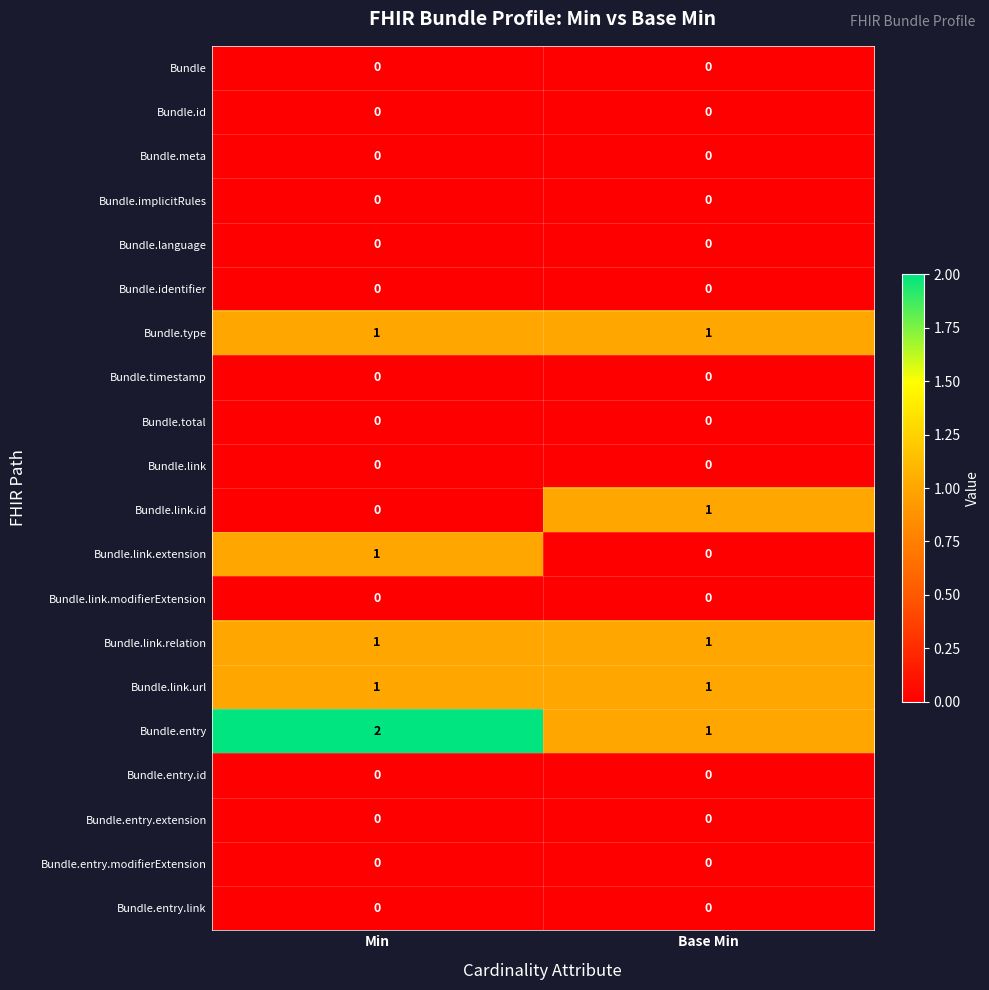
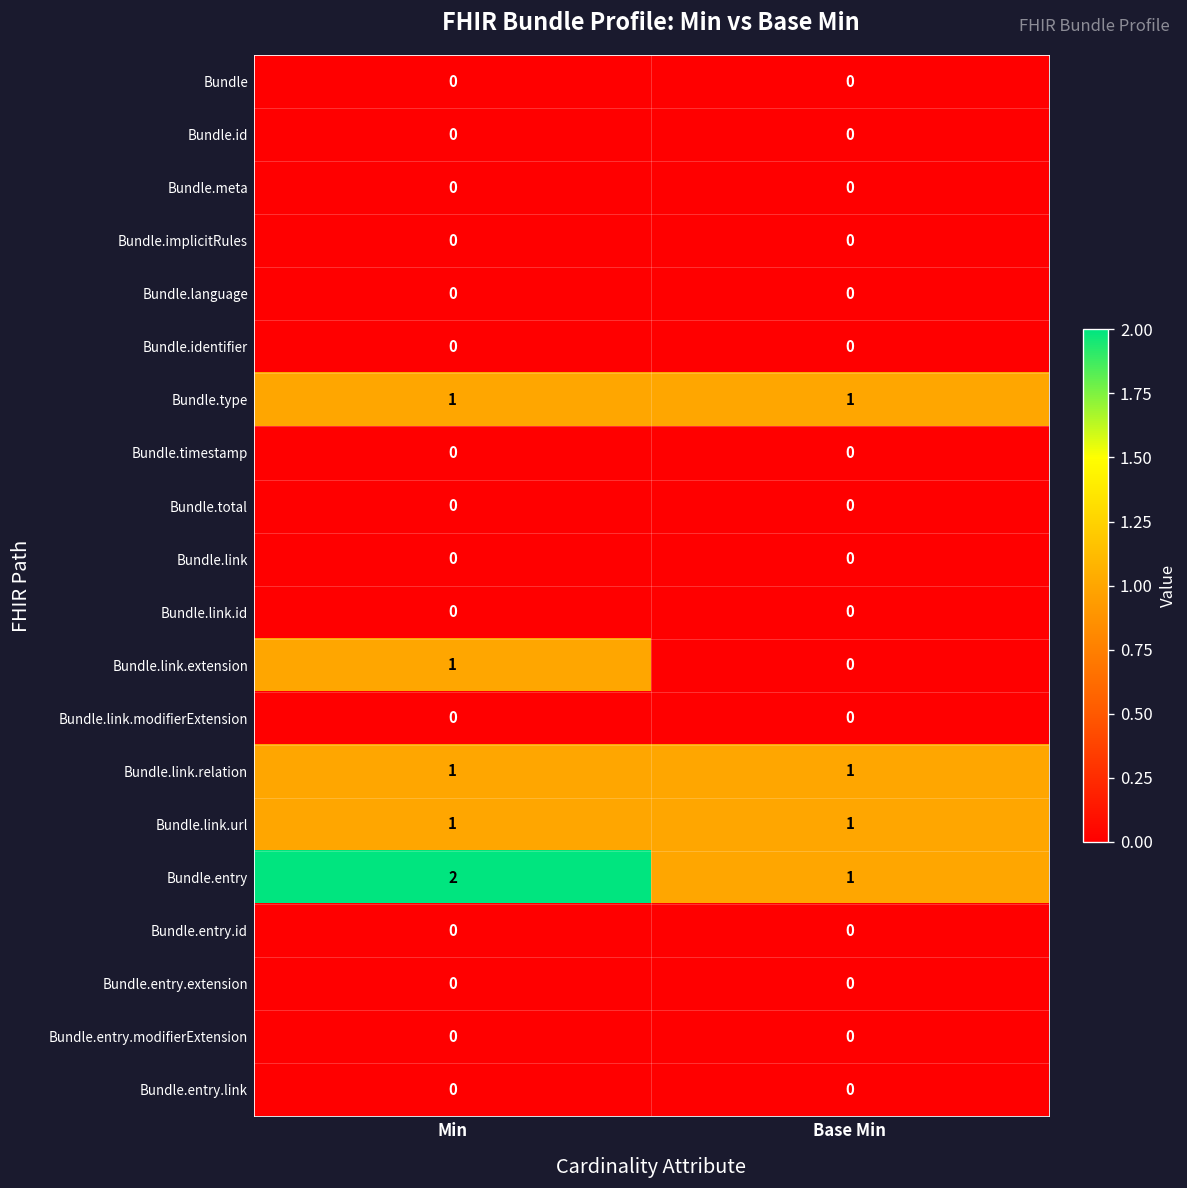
  {
    "Bundle": {
      "Min": 0,
      "Base Min": 0
    },
    "Bundle.id": {
      "Min": 0,
      "Base Min": 0
    },
    "Bundle.meta": {
      "Min": 0,
      "Base Min": 0
    },
    "Bundle.implicitRules": {
      "Min": 0,
      "Base Min": 0
    },
    "Bundle.language": {
      "Min": 0,
      "Base Min": 0
    },
    "Bundle.identifier": {
      "Min": 0,
      "Base Min": 0
    },
    "Bundle.type": {
      "Min": 1,
      "Base Min": 1
    },
    "Bundle.timestamp": {
      "Min": 0,
      "Base Min": 0
    },
    "Bundle.total": {
      "Min": 0,
      "Base Min": 0
    },
    "Bundle.link": {
      "Min": 0,
      "Base Min": 0
    },
    "Bundle.link.id": {
      "Min": 0,
-     "Base Min": 1
+     "Base Min": 0
    },
    "Bundle.link.extension": {
      "Min": 1,
      "Base Min": 0
    },
    "Bundle.link.modifierExtension": {
      "Min": 0,
      "Base Min": 0
    },
    "Bundle.link.relation": {
      "Min": 1,
      "Base Min": 1
    },
    "Bundle.link.url": {
      "Min": 1,
      "Base Min": 1
    },
    "Bundle.entry": {
      "Min": 2,
      "Base Min": 1
    },
    "Bundle.entry.id": {
      "Min": 0,
      "Base Min": 0
    },
    "Bundle.entry.extension": {
      "Min": 0,
      "Base Min": 0
    },
    "Bundle.entry.modifierExtension": {
      "Min": 0,
      "Base Min": 0
    },
    "Bundle.entry.link": {
      "Min": 0,
      "Base Min": 0
    }
  }
